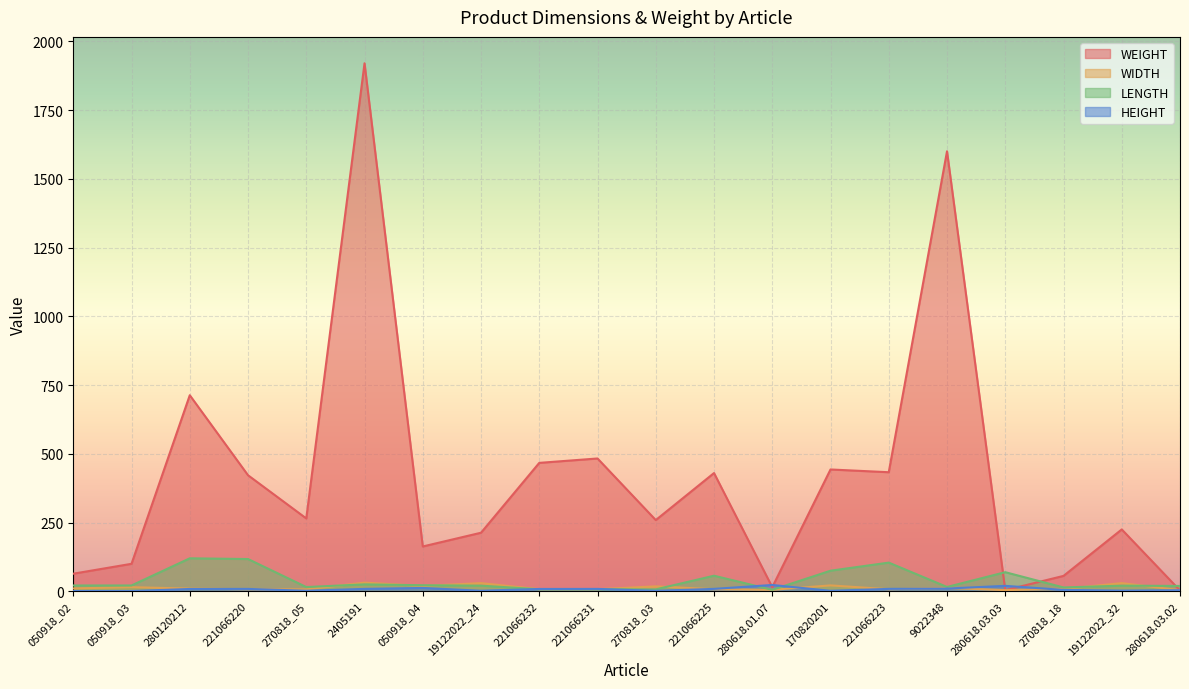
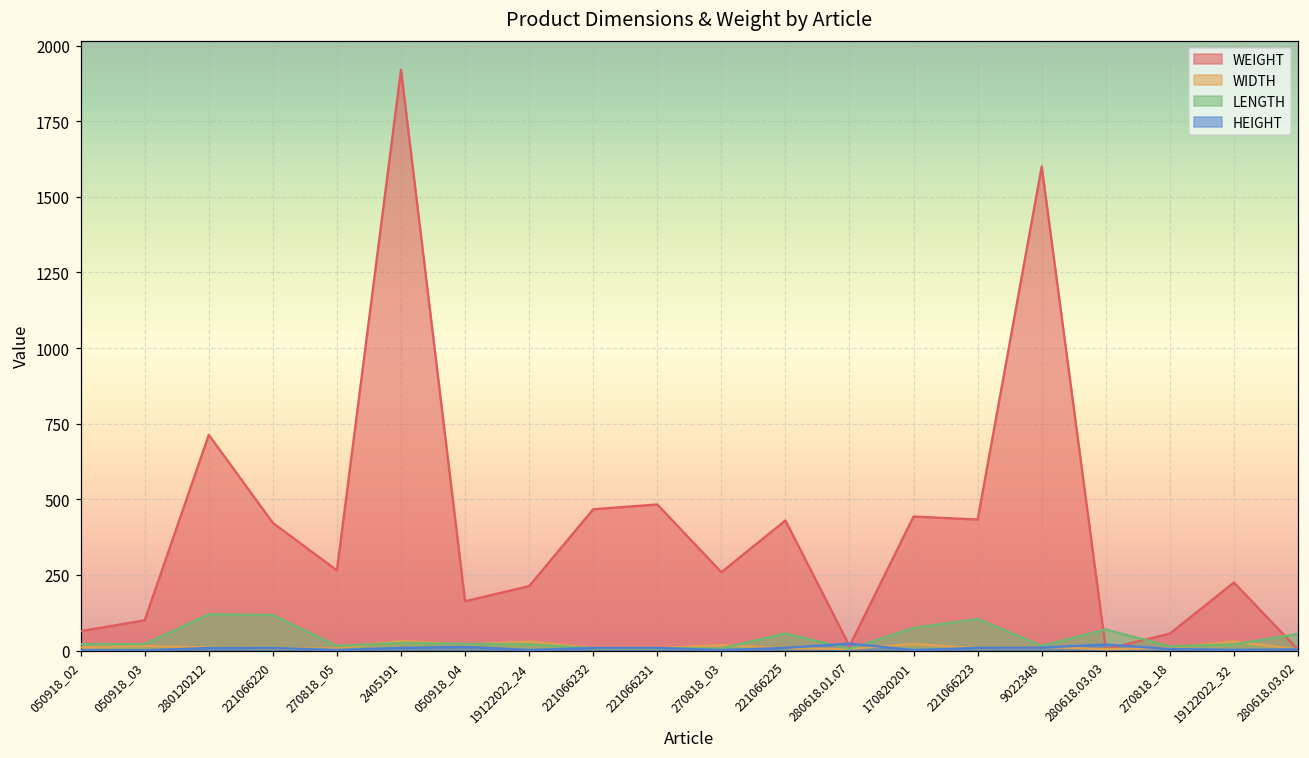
  {
    "LENGTH": {
      "050918_02": 20,
      "280120212": 120,
      "221066220": 120,
      "19122022_24": 20,
      "221066225": 60,
      "170820201": 70,
      "221066223": 100,
      "280618.03.03": 70,
      "19122022_32": 20,
-     "280618.03.02": 20
+     "280618.03.02": 50
    },
    "HEIGHT": {
      "050918_02": 0,
      "050918_03": 0,
      "2405191": 10,
      "19122022_24": 0,
      "170820201": 0,
      "280618.03.03": 20,
      "19122022_32": 0
    }
  }
